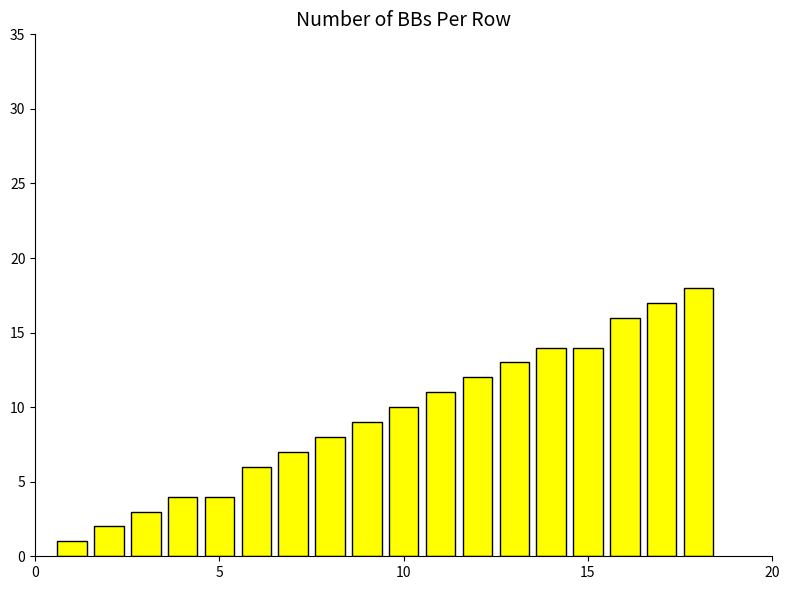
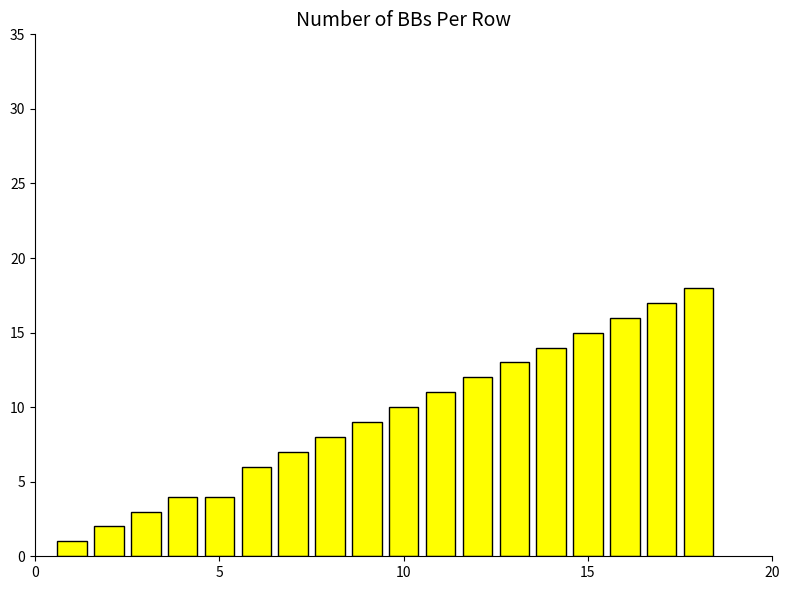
  {
    "5": 4,
    "10": 10,
-   "15": 14
+   "15": 15
  }
